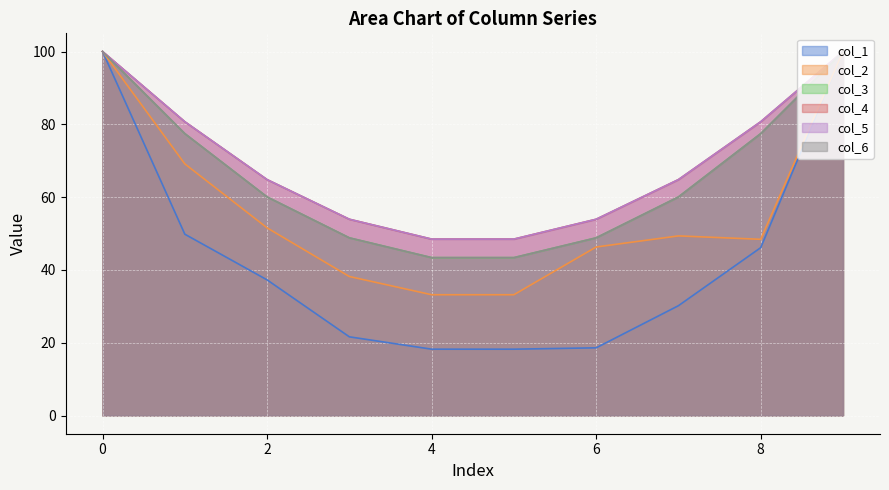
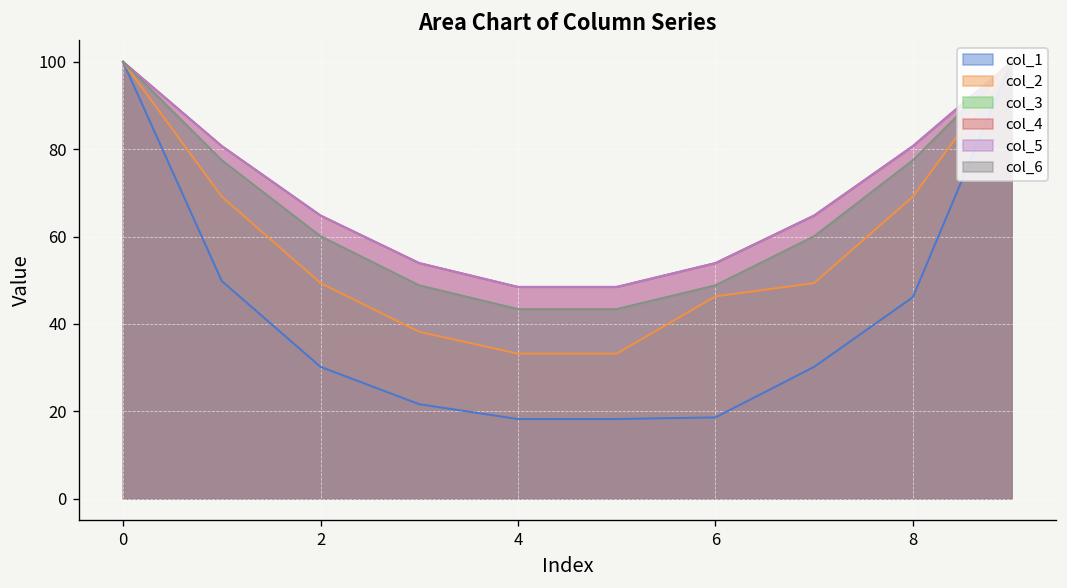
  {
    "col_1": {
-     "2": 37,
+     "2": 30,
      "4": 18,
      "6": 19,
      "8": 46
    },
    "col_2": {
-     "2": 52,
+     "2": 49,
      "4": 33,
      "6": 46,
-     "8": 48
+     "8": 69
    }
  }
